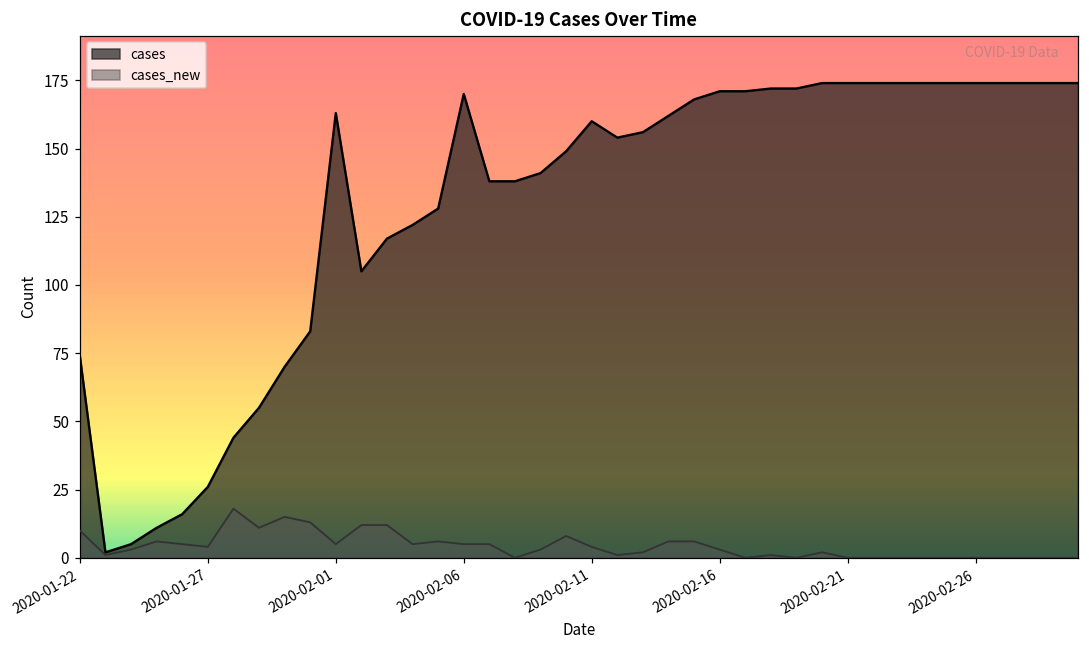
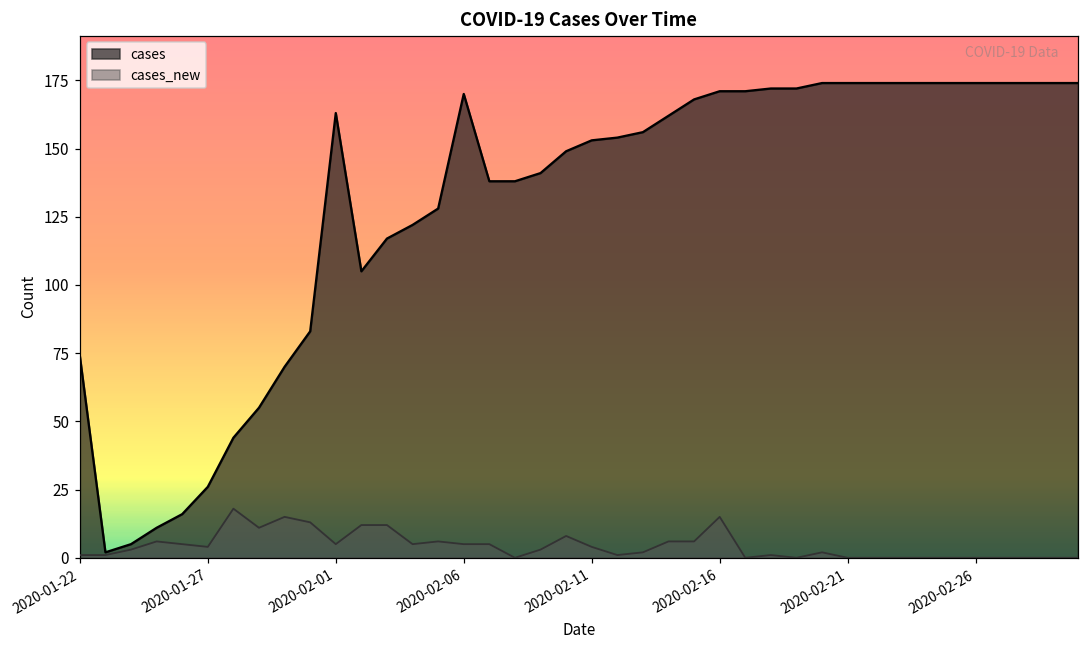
  {
    "cases": {
      "2020-01-22": 74,
      "2020-01-27": 26,
      "2020-02-01": 163,
      "2020-02-06": 170,
-     "2020-02-11": 160,
+     "2020-02-11": 153,
      "2020-02-16": 171,
      "2020-02-21": 174,
      "2020-02-26": 174
    },
    "cases_new": {
-     "2020-01-22": 10,
+     "2020-01-22": 1,
      "2020-01-27": 4,
      "2020-02-01": 5,
      "2020-02-06": 5,
      "2020-02-11": 4,
-     "2020-02-16": 3,
+     "2020-02-16": 15,
      "2020-02-21": 0,
      "2020-02-26": 0
    }
  }
